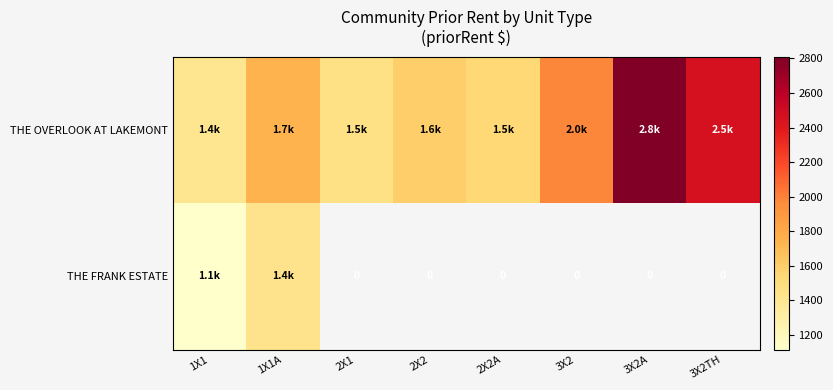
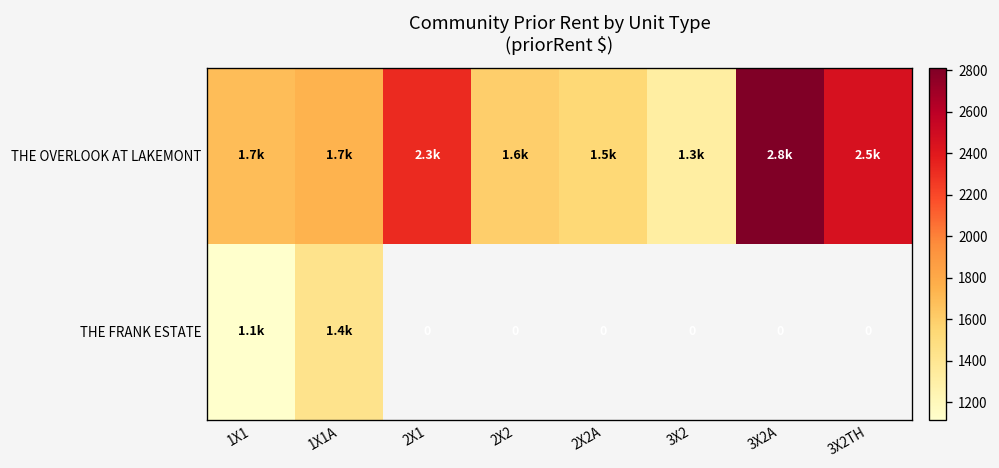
  {
    "THE OVERLOOK AT LAKEMONT": {
-     "1X1": "1.4k",
+     "1X1": "1.7k",
      "1X1A": "1.7k",
-     "2X1": "1.5k",
+     "2X1": "2.3k",
      "2X2": "1.6k",
      "2X2A": "1.5k",
-     "3X2": "2.0k",
+     "3X2": "1.3k",
      "3X2A": "2.8k",
      "3X2TH": "2.5k"
    },
    "THE FRANK ESTATE": {
      "1X1": "1.1k",
      "1X1A": "1.4k"
    }
  }
